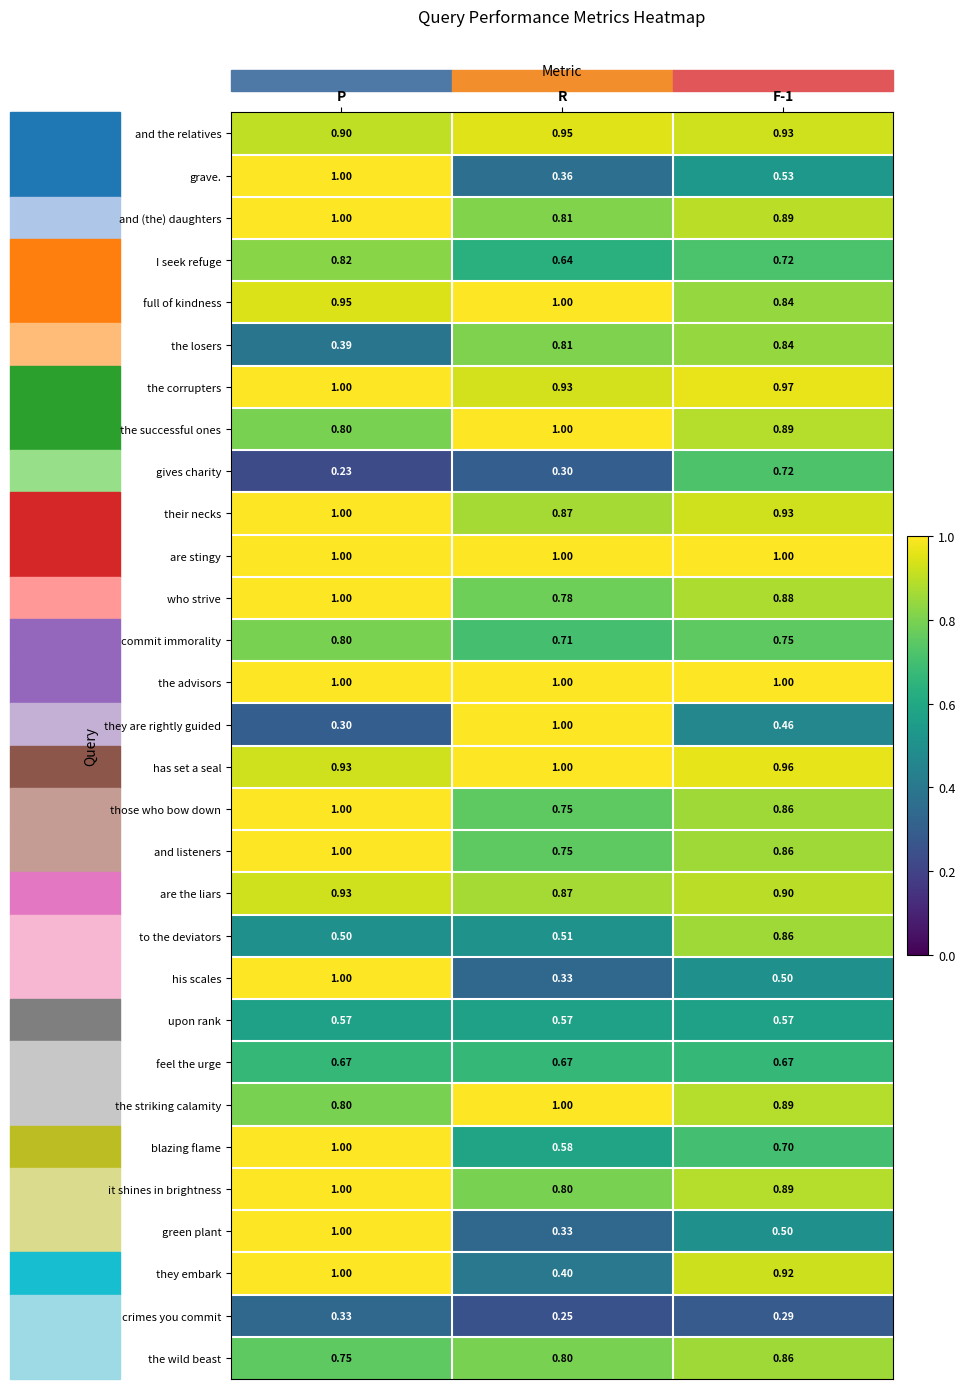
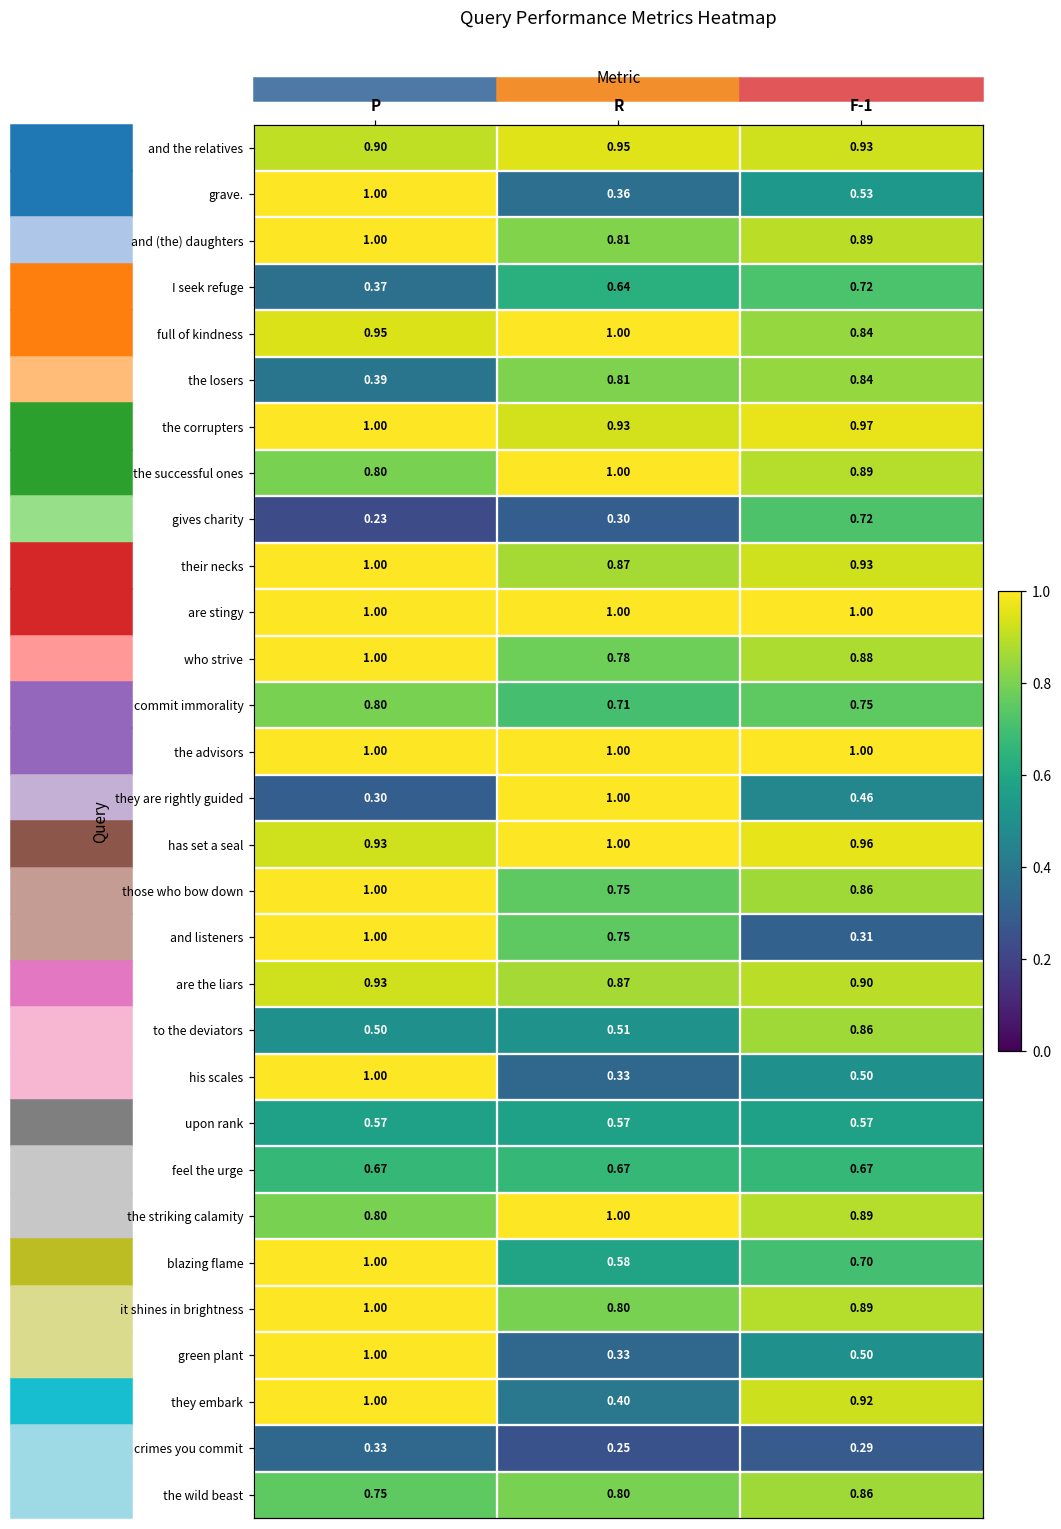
  {
    "and the relatives": {
      "P": 0.90,
      "R": 0.95,
      "F-1": 0.93
    },
    "grave.": {
      "P": 1.00,
      "R": 0.36,
      "F-1": 0.53
    },
    "and (the) daughters": {
      "P": 1.00,
      "R": 0.81,
      "F-1": 0.89
    },
    "I seek refuge": {
-     "P": 0.82,
+     "P": 0.37,
      "R": 0.64,
      "F-1": 0.72
    },
    "full of kindness": {
      "P": 0.95,
      "R": 1.00,
      "F-1": 0.84
    },
    "the losers": {
      "P": 0.39,
      "R": 0.81,
      "F-1": 0.84
    },
    "the corrupters": {
      "P": 1.00,
      "R": 0.93,
      "F-1": 0.97
    },
    "the successful ones": {
      "P": 0.80,
      "R": 1.00,
      "F-1": 0.89
    },
    "gives charity": {
      "P": 0.23,
      "R": 0.30,
      "F-1": 0.72
    },
    "their necks": {
      "P": 1.00,
      "R": 0.87,
      "F-1": 0.93
    },
    "are stingy": {
      "P": 1.00,
      "R": 1.00,
      "F-1": 1.00
    },
    "who strive": {
      "P": 1.00,
      "R": 0.78,
      "F-1": 0.88
    },
    "commit immorality": {
      "P": 0.80,
      "R": 0.71,
      "F-1": 0.75
    },
    "the advisors": {
      "P": 1.00,
      "R": 1.00,
      "F-1": 1.00
    },
    "they are rightly guided": {
      "P": 0.30,
      "R": 1.00,
      "F-1": 0.46
    },
    "has set a seal": {
      "P": 0.93,
      "R": 1.00,
      "F-1": 0.96
    },
    "those who bow down": {
      "P": 1.00,
      "R": 0.75,
      "F-1": 0.86
    },
    "and listeners": {
      "P": 1.00,
      "R": 0.75,
-     "F-1": 0.86
+     "F-1": 0.31
    },
    "are the liars": {
      "P": 0.93,
      "R": 0.87,
      "F-1": 0.90
    },
    "to the deviators": {
      "P": 0.50,
      "R": 0.51,
      "F-1": 0.86
    },
    "his scales": {
      "P": 1.00,
      "R": 0.33,
      "F-1": 0.50
    },
    "upon rank": {
      "P": 0.57,
      "R": 0.57,
      "F-1": 0.57
    },
    "feel the urge": {
      "P": 0.67,
      "R": 0.67,
      "F-1": 0.67
    },
    "the striking calamity": {
      "P": 0.80,
      "R": 1.00,
      "F-1": 0.89
    },
    "blazing flame": {
      "P": 1.00,
      "R": 0.58,
      "F-1": 0.70
    },
    "it shines in brightness": {
      "P": 1.00,
      "R": 0.80,
      "F-1": 0.89
    },
    "green plant": {
      "P": 1.00,
      "R": 0.33,
      "F-1": 0.50
    },
    "they embark": {
      "P": 1.00,
      "R": 0.40,
      "F-1": 0.92
    },
    "crimes you commit": {
      "P": 0.33,
      "R": 0.25,
      "F-1": 0.29
    },
    "the wild beast": {
      "P": 0.75,
      "R": 0.80,
      "F-1": 0.86
    }
  }
